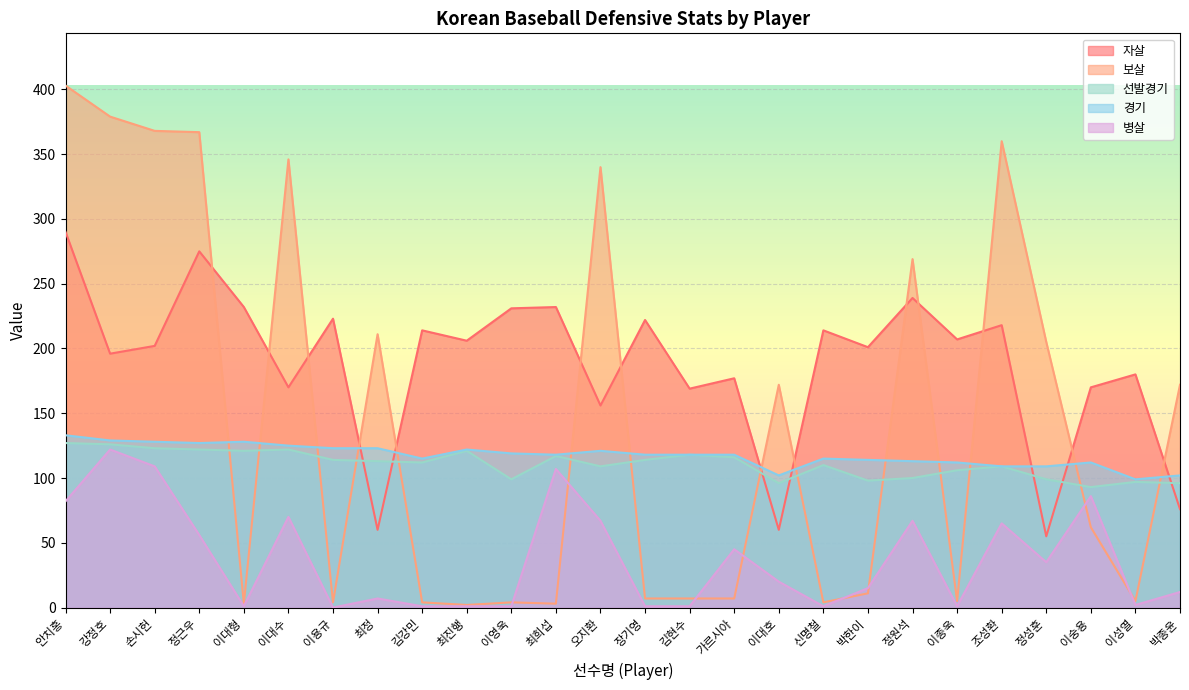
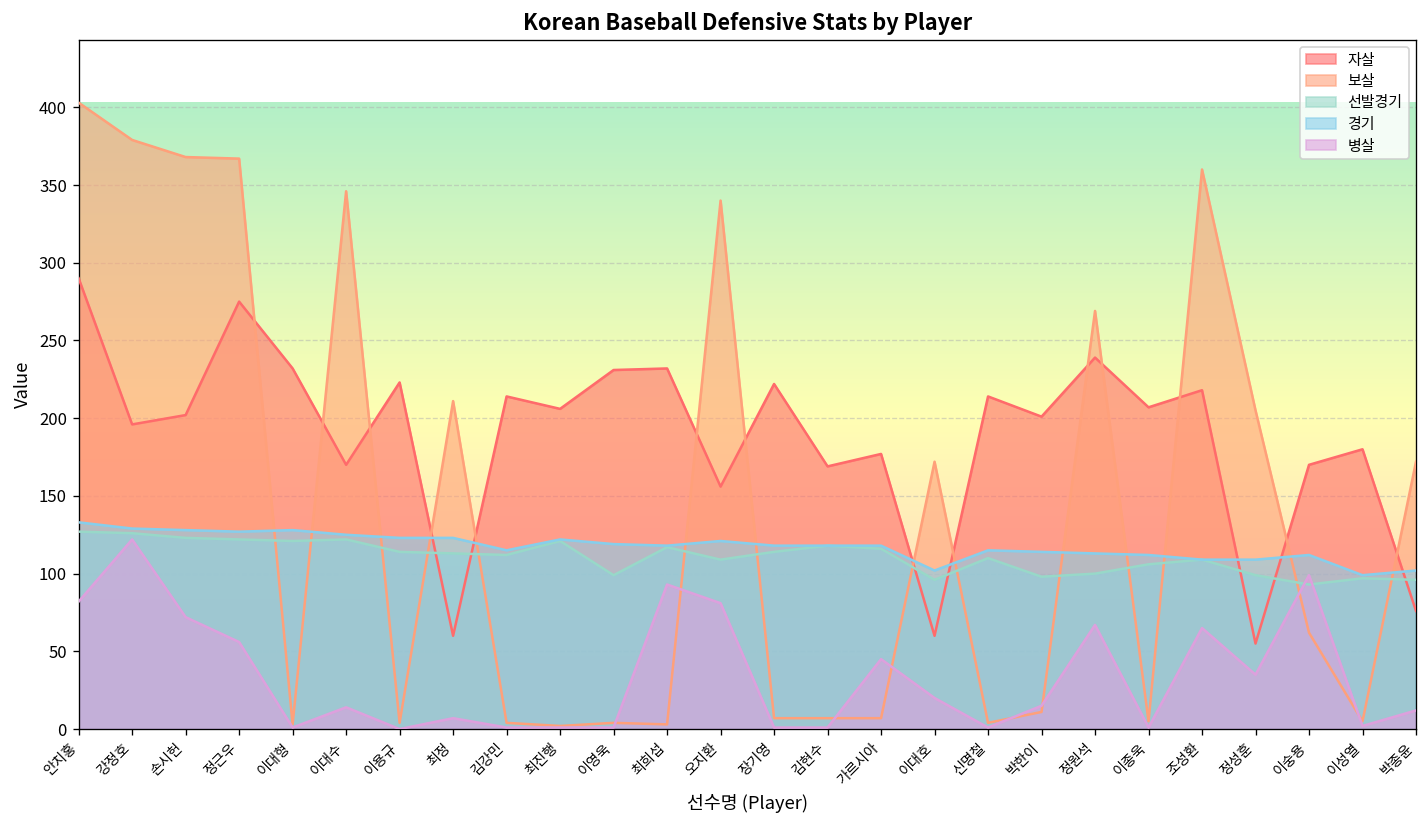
  {
    "병살": {
      "안치홍": 82,
      "강정호": 122,
-     "손시헌": 109,
+     "손시헌": 72,
      "정근우": 56,
      "이대형": 1,
-     "이대수": 70,
+     "이대수": 14,
      "이용규": 0,
      "최정": 7,
      "김강민": 1,
      "이영욱": 1,
-     "최희섭": 107,
-     "오지환": 67,
+     "최희섭": 93,
+     "오지환": 81,
      "장기영": 1,
      "김현수": 1,
      "가르시아": 45,
      "이대호": 20,
      "신명철": 1,
      "박한이": 15,
      "정원석": 67,
      "이종욱": 1,
      "조성환": 65,
      "정성훈": 35,
-     "이숭용": 86,
+     "이숭용": 99,
      "이성열": 2,
      "박종윤": 12
    }
  }
